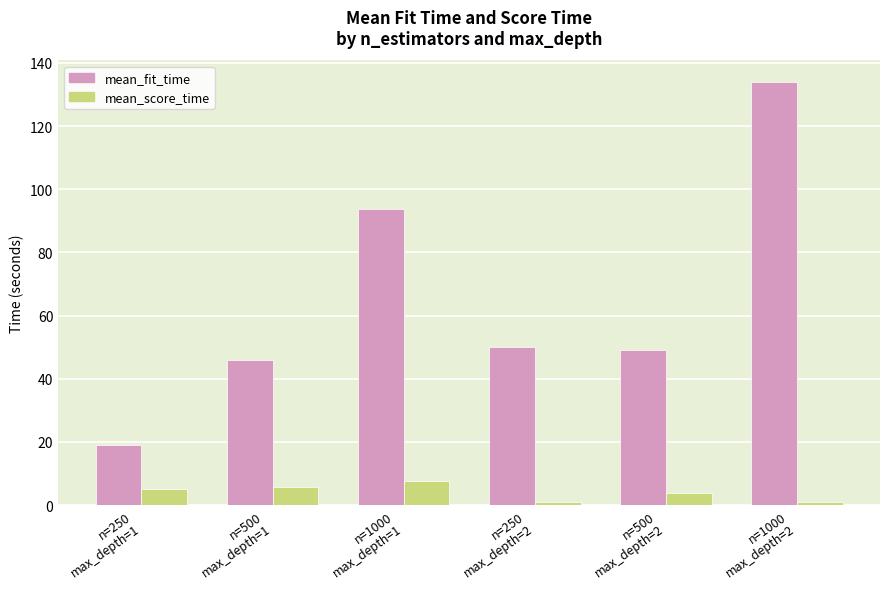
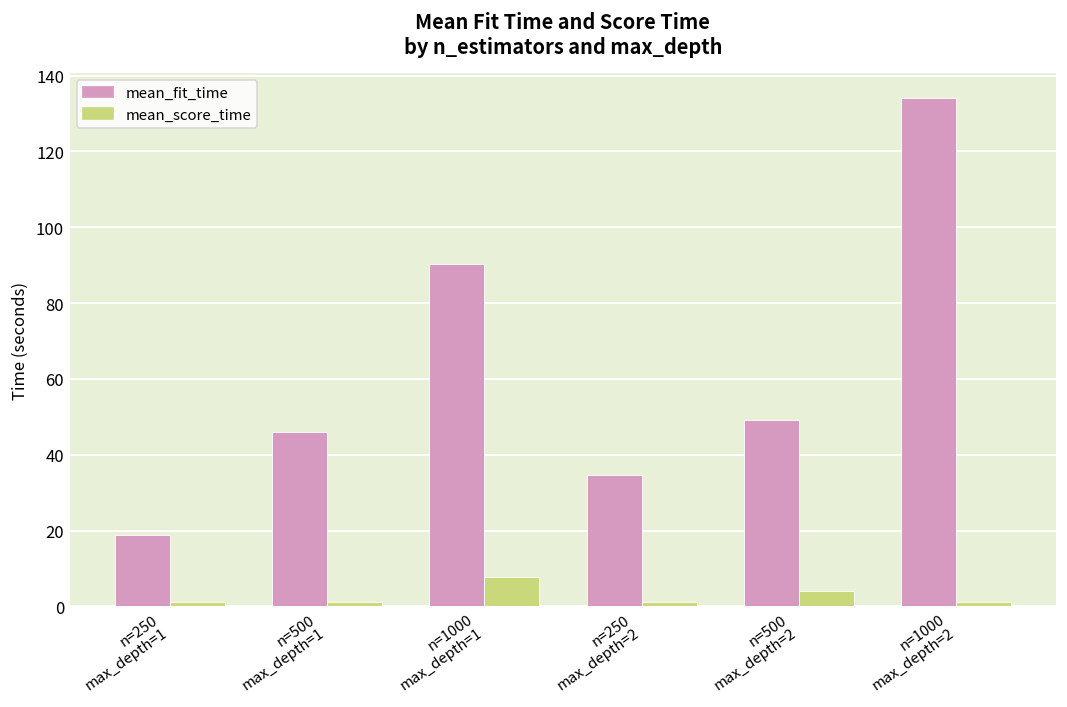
  {
    "mean_fit_time": {
      "n=250 max_depth=1": 19,
      "n=500 max_depth=1": 46,
-     "n=1000 max_depth=1": 94,
-     "n=250 max_depth=2": 50,
+     "n=1000 max_depth=1": 90,
+     "n=250 max_depth=2": 35,
      "n=500 max_depth=2": 49,
      "n=1000 max_depth=2": 134
    },
    "mean_score_time": {
-     "n=250 max_depth=1": 5,
-     "n=500 max_depth=1": 6,
+     "n=250 max_depth=1": 1,
+     "n=500 max_depth=1": 1,
      "n=1000 max_depth=1": 8,
      "n=250 max_depth=2": 1,
      "n=500 max_depth=2": 4,
      "n=1000 max_depth=2": 1
    }
  }
